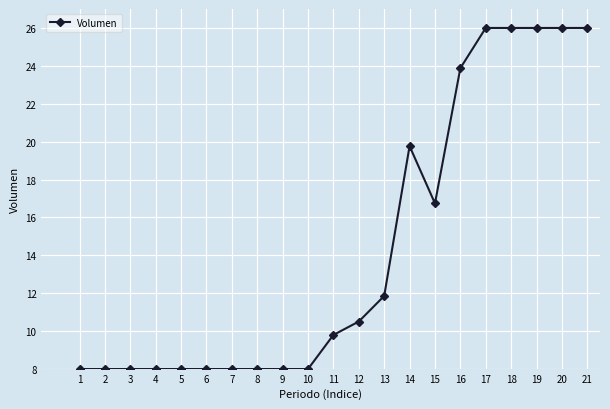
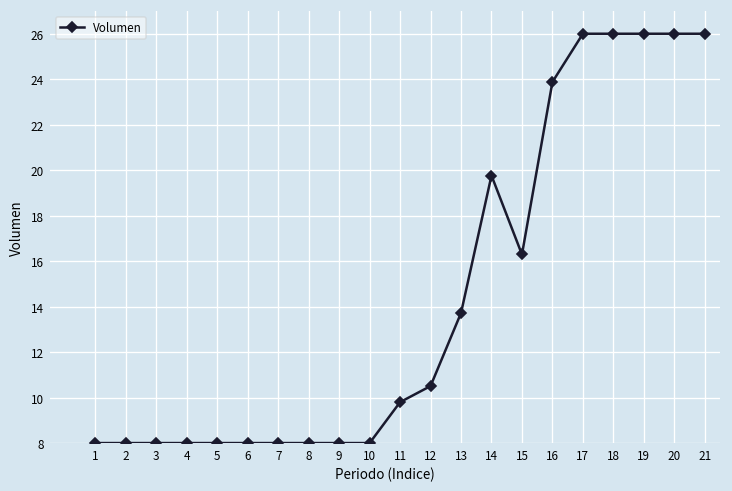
  {
    "1": 8.0,
    "2": 8.0,
    "3": 8.0,
    "4": 8.0,
    "5": 8.0,
    "6": 8.0,
    "7": 8.0,
    "8": 8.0,
    "9": 8.0,
    "10": 8.0,
    "11": 9.8,
    "12": 10.5,
-   "13": 11.9,
+   "13": 13.7,
    "14": 19.8,
-   "15": 16.7,
+   "15": 16.3,
    "16": 23.9,
    "17": 26.0,
    "18": 26.0,
    "19": 26.0,
    "20": 26.0,
    "21": 26.0
  }
